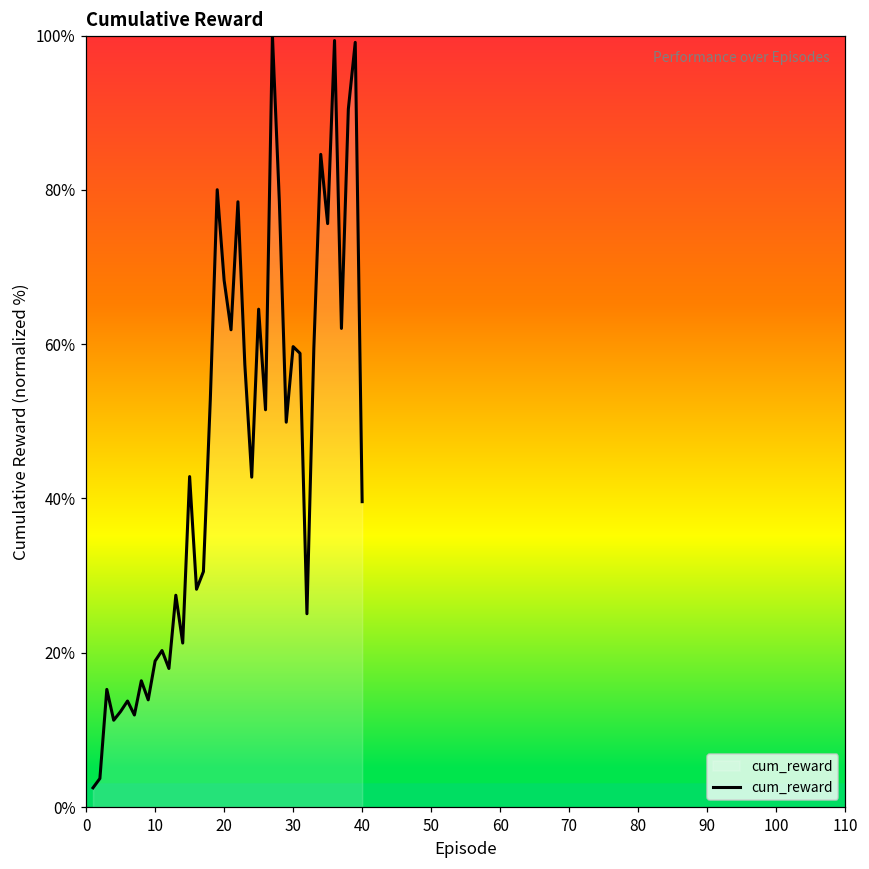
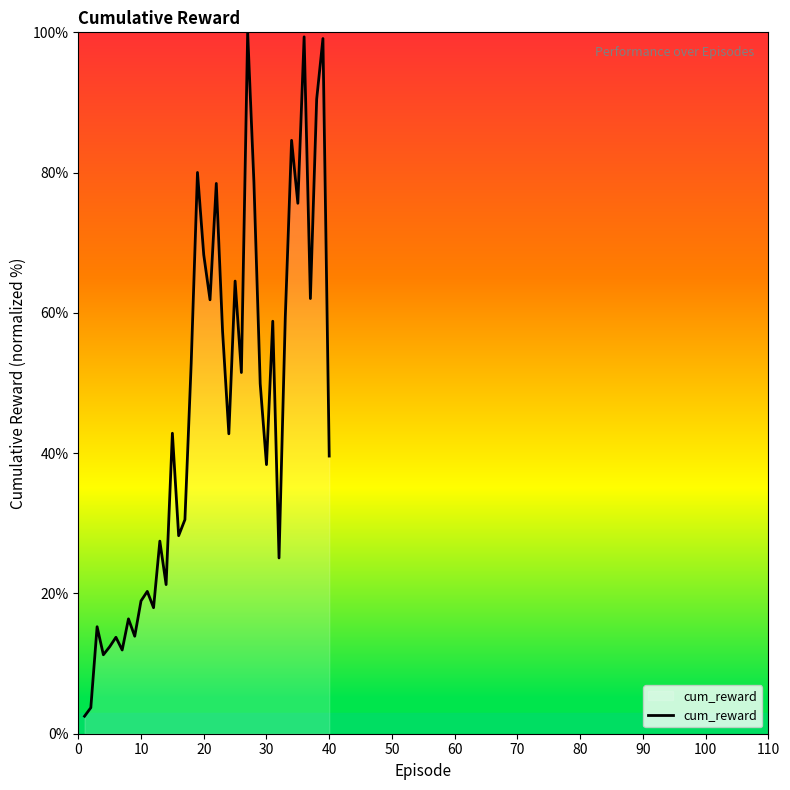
  {
    "10": "19%",
    "20": "68%",
-   "30": "60%",
+   "30": "38%",
    "40": "40%"
  }
